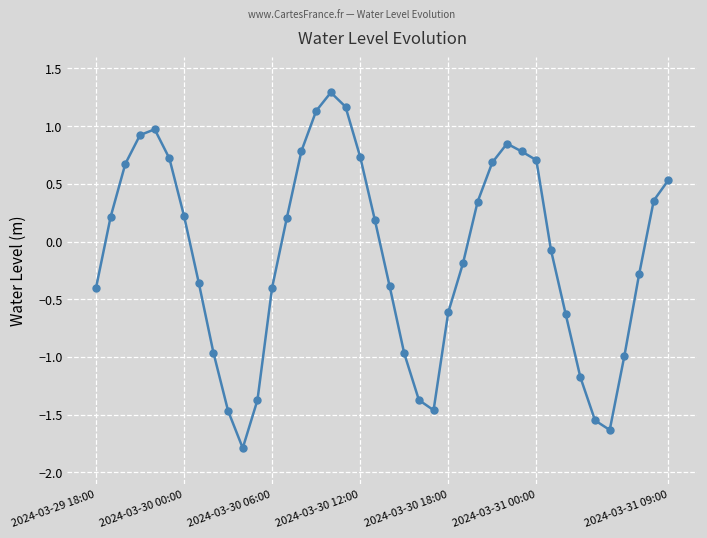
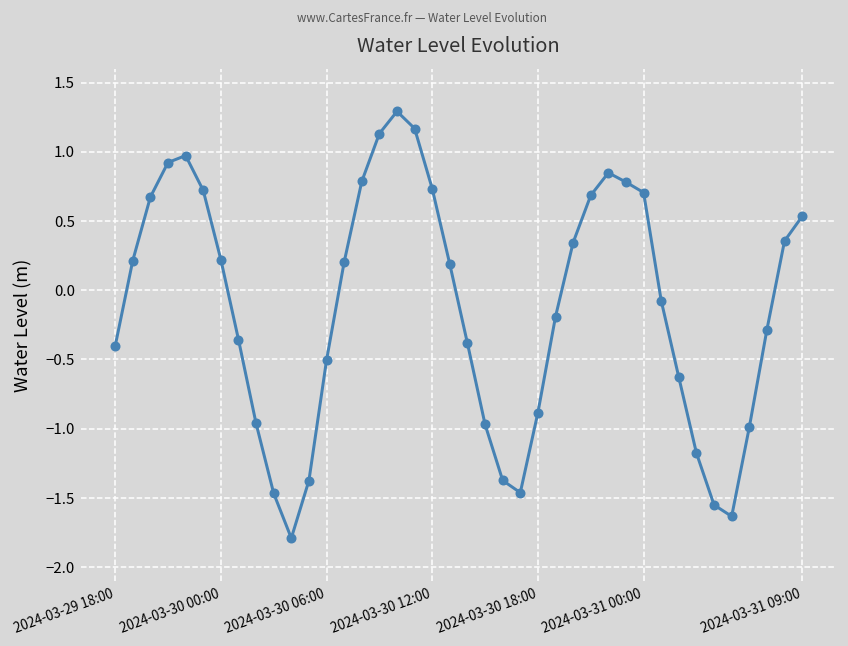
  {
    "2024-03-29 18:00": -0.40,
    "2024-03-30 00:00": 0.22,
-   "2024-03-30 06:00": -0.40,
+   "2024-03-30 06:00": -0.51,
    "2024-03-30 12:00": 0.73,
-   "2024-03-30 18:00": -0.61,
+   "2024-03-30 18:00": -0.88,
    "2024-03-31 00:00": 0.71,
    "2024-03-31 09:00": 0.53
  }
